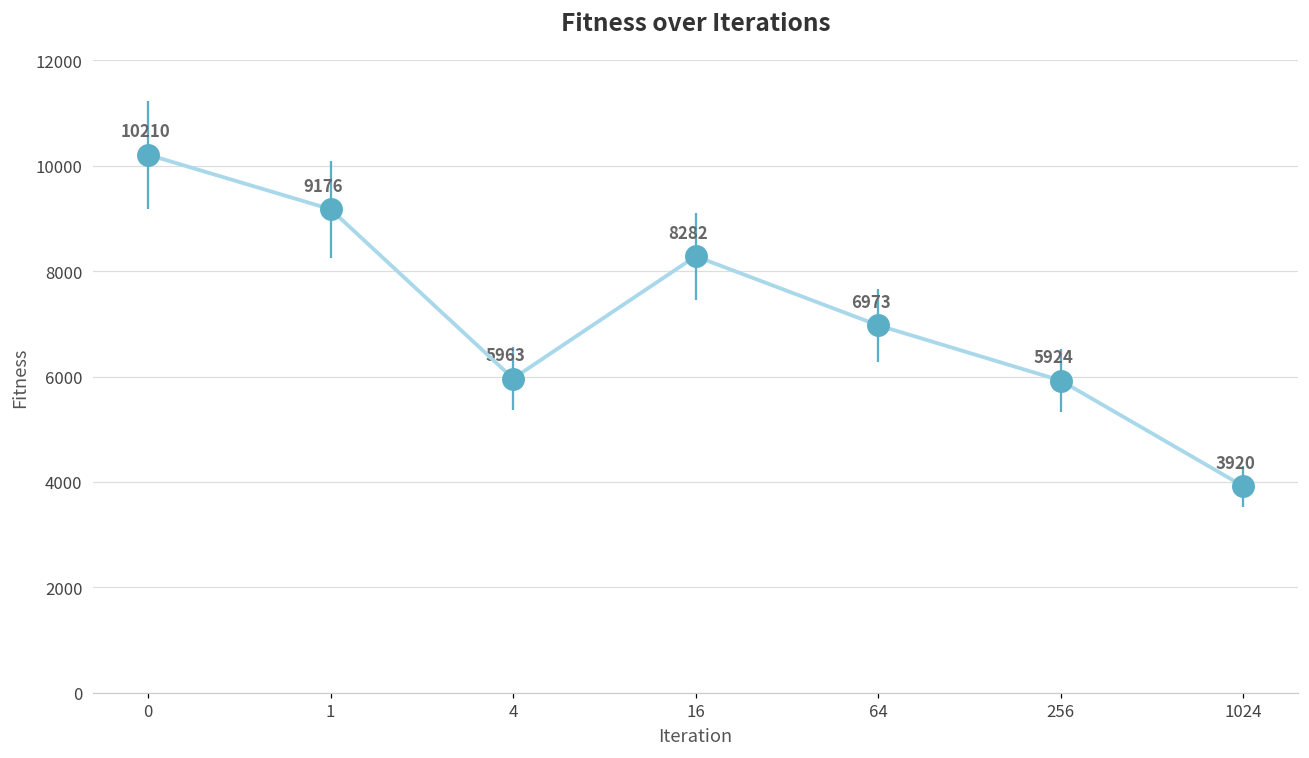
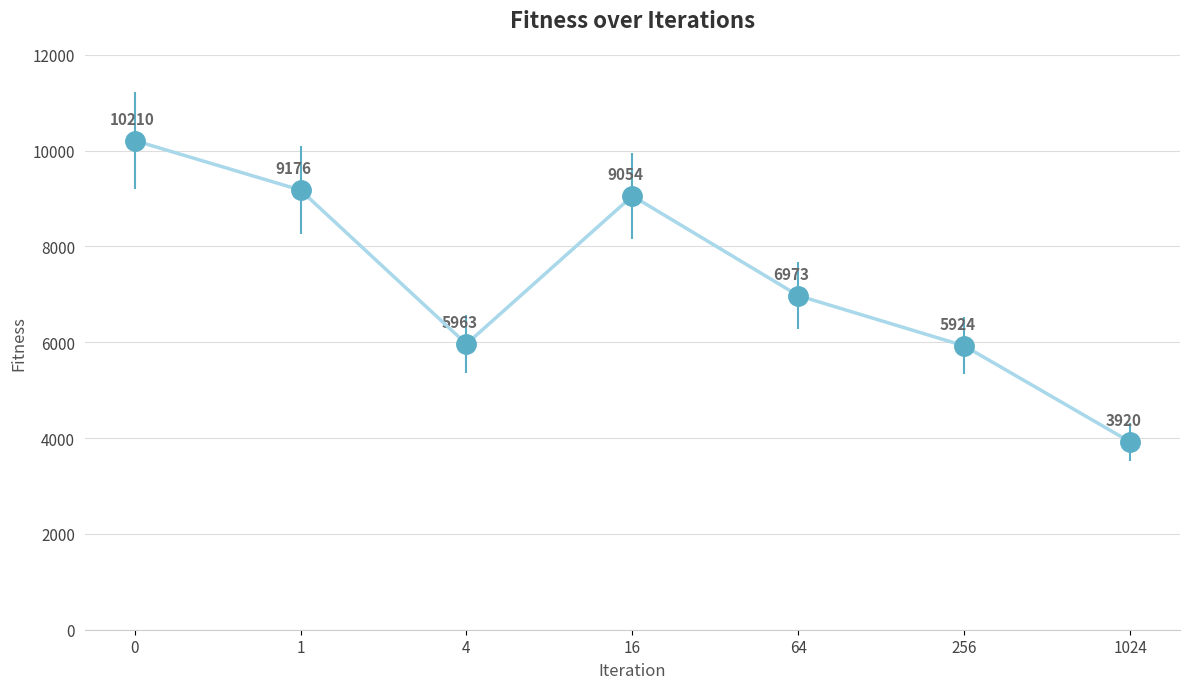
  {
    "0": 10210,
    "1": 9176,
    "4": 5963,
-   "16": 8282,
+   "16": 9054,
    "64": 6973,
    "256": 5924,
    "1024": 3920
  }
